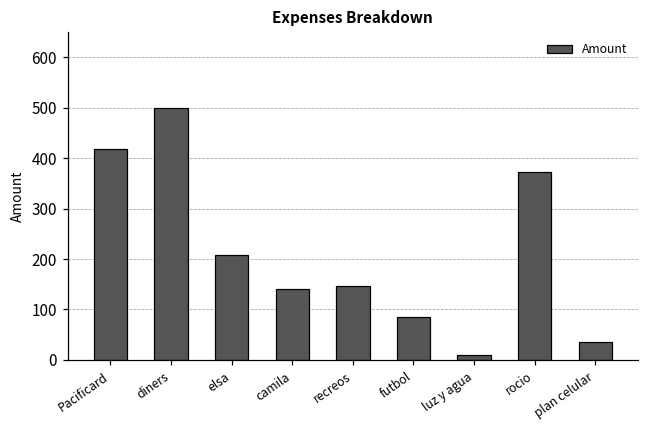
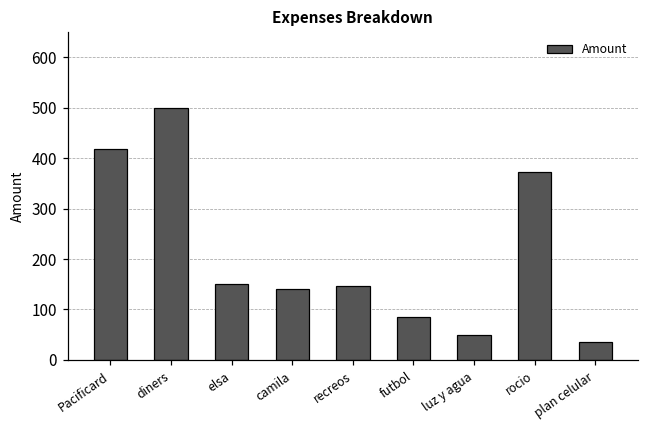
  {
    "Pacificard": 420,
    "diners": 500,
-   "elsa": 210,
+   "elsa": 150,
    "camila": 140,
    "recreos": 150,
    "futbol": 90,
-   "luz y agua": 10,
+   "luz y agua": 50,
    "rocio": 370,
    "plan celular": 40
  }
